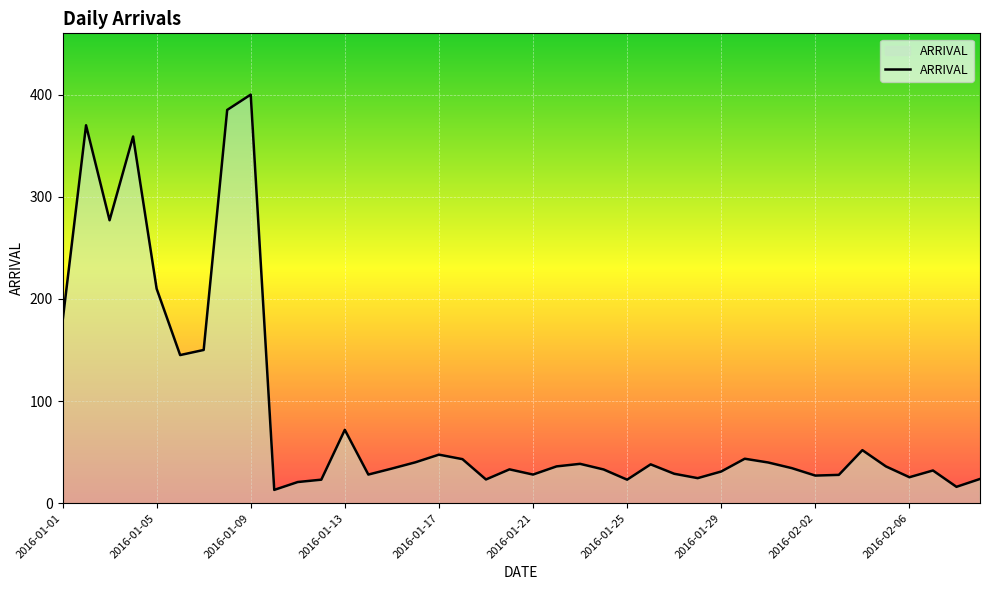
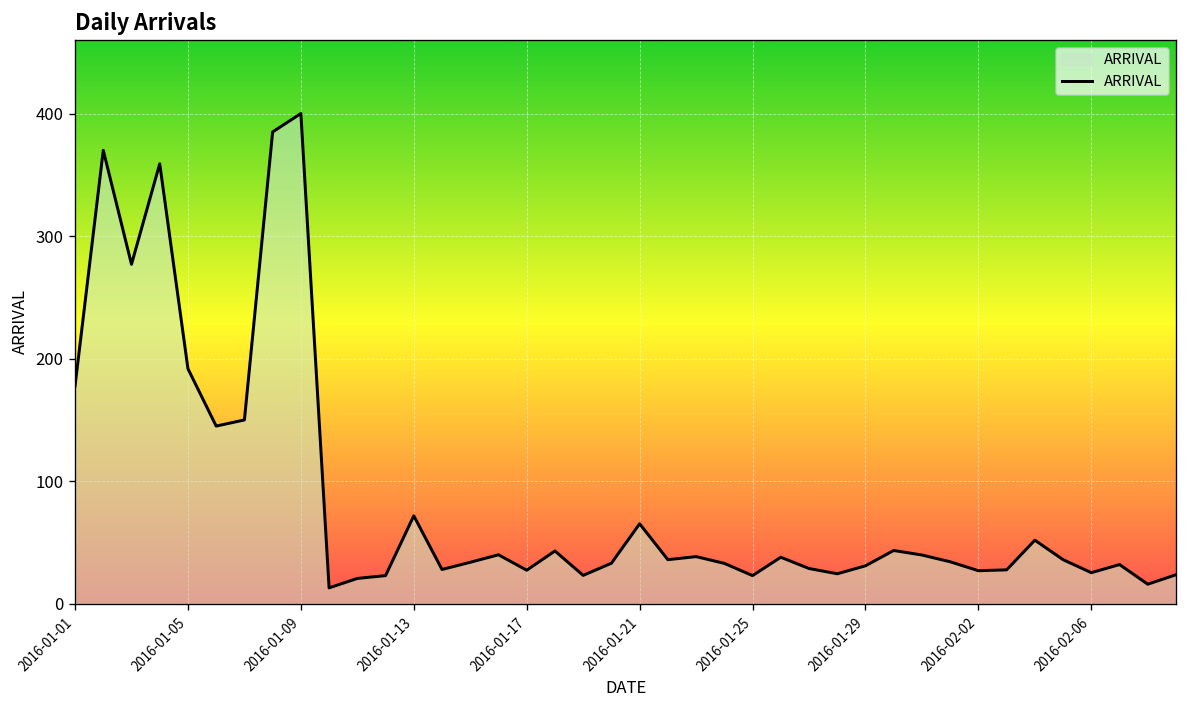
  {
    "2016-01-01": 178,
-   "2016-01-05": 210,
+   "2016-01-05": 192,
    "2016-01-09": 400,
    "2016-01-13": 72,
-   "2016-01-17": 48,
-   "2016-01-21": 28,
+   "2016-01-17": 27,
+   "2016-01-21": 65,
    "2016-01-25": 23,
    "2016-01-29": 31,
    "2016-02-02": 27,
    "2016-02-06": 25
  }
